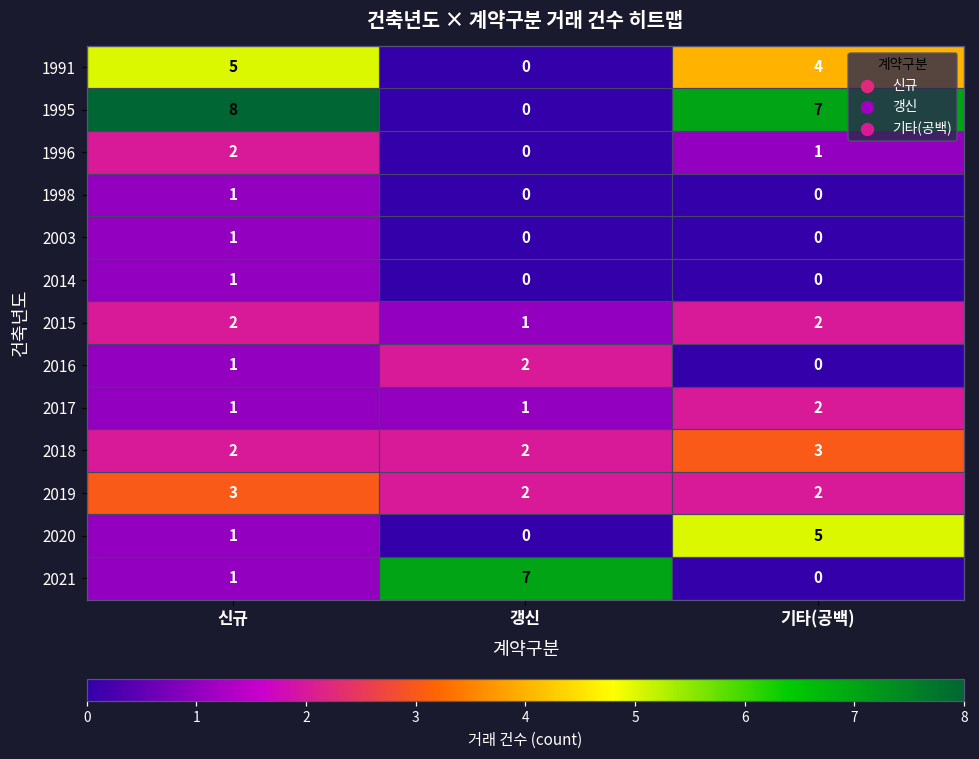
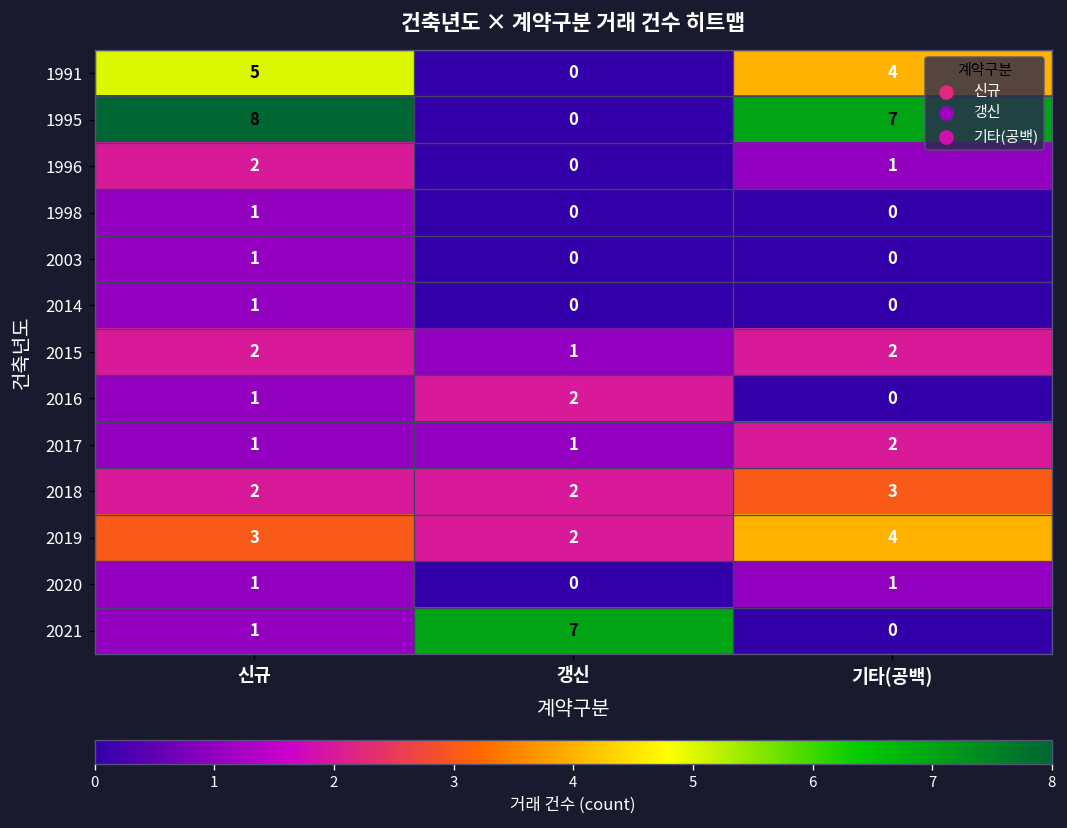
  {
    "1991": {
      "신규": 5,
      "갱신": 0,
      "기타(공백)": 4
    },
    "1995": {
      "신규": 8,
      "갱신": 0,
      "기타(공백)": 7
    },
    "1996": {
      "신규": 2,
      "갱신": 0,
      "기타(공백)": 1
    },
    "1998": {
      "신규": 1,
      "갱신": 0,
      "기타(공백)": 0
    },
    "2003": {
      "신규": 1,
      "갱신": 0,
      "기타(공백)": 0
    },
    "2014": {
      "신규": 1,
      "갱신": 0,
      "기타(공백)": 0
    },
    "2015": {
      "신규": 2,
      "갱신": 1,
      "기타(공백)": 2
    },
    "2016": {
      "신규": 1,
      "갱신": 2,
      "기타(공백)": 0
    },
    "2017": {
      "신규": 1,
      "갱신": 1,
      "기타(공백)": 2
    },
    "2018": {
      "신규": 2,
      "갱신": 2,
      "기타(공백)": 3
    },
    "2019": {
      "신규": 3,
      "갱신": 2,
-     "기타(공백)": 2
+     "기타(공백)": 4
    },
    "2020": {
      "신규": 1,
      "갱신": 0,
-     "기타(공백)": 5
+     "기타(공백)": 1
    },
    "2021": {
      "신규": 1,
      "갱신": 7,
      "기타(공백)": 0
    }
  }
